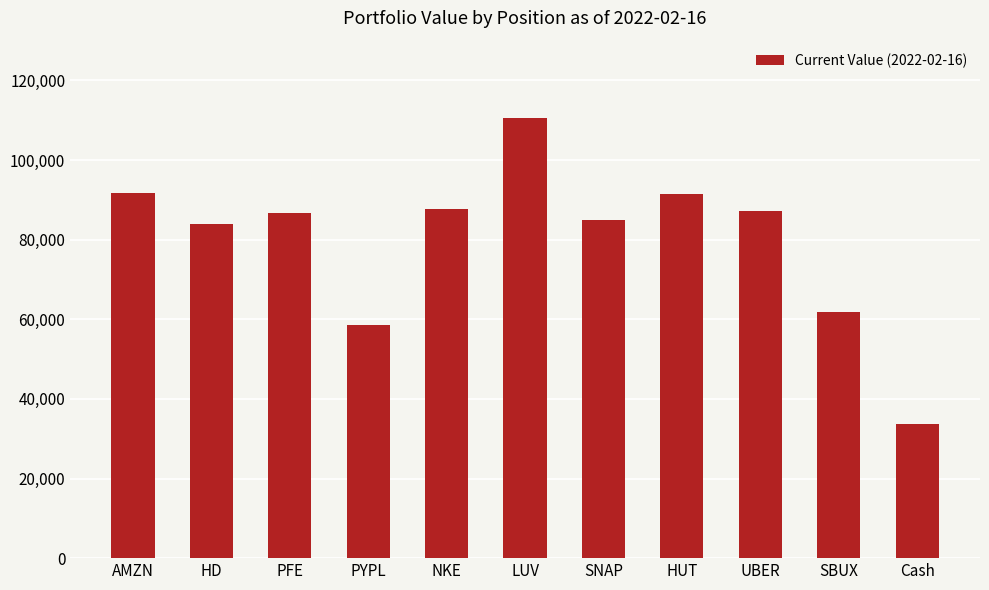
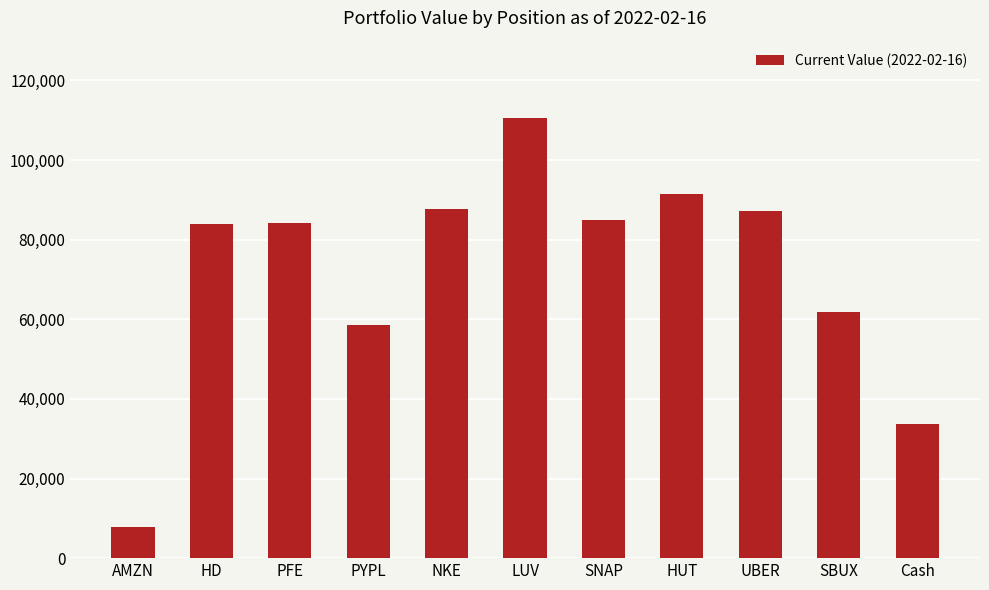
  {
-   "AMZN": "92,000",
+   "AMZN": "8,000",
    "HD": "84,000",
-   "PFE": "87,000",
+   "PFE": "84,000",
    "PYPL": "59,000",
    "NKE": "88,000",
    "LUV": "111,000",
    "SNAP": "85,000",
    "HUT": "91,000",
    "UBER": "87,000",
    "SBUX": "62,000",
    "Cash": "34,000"
  }
